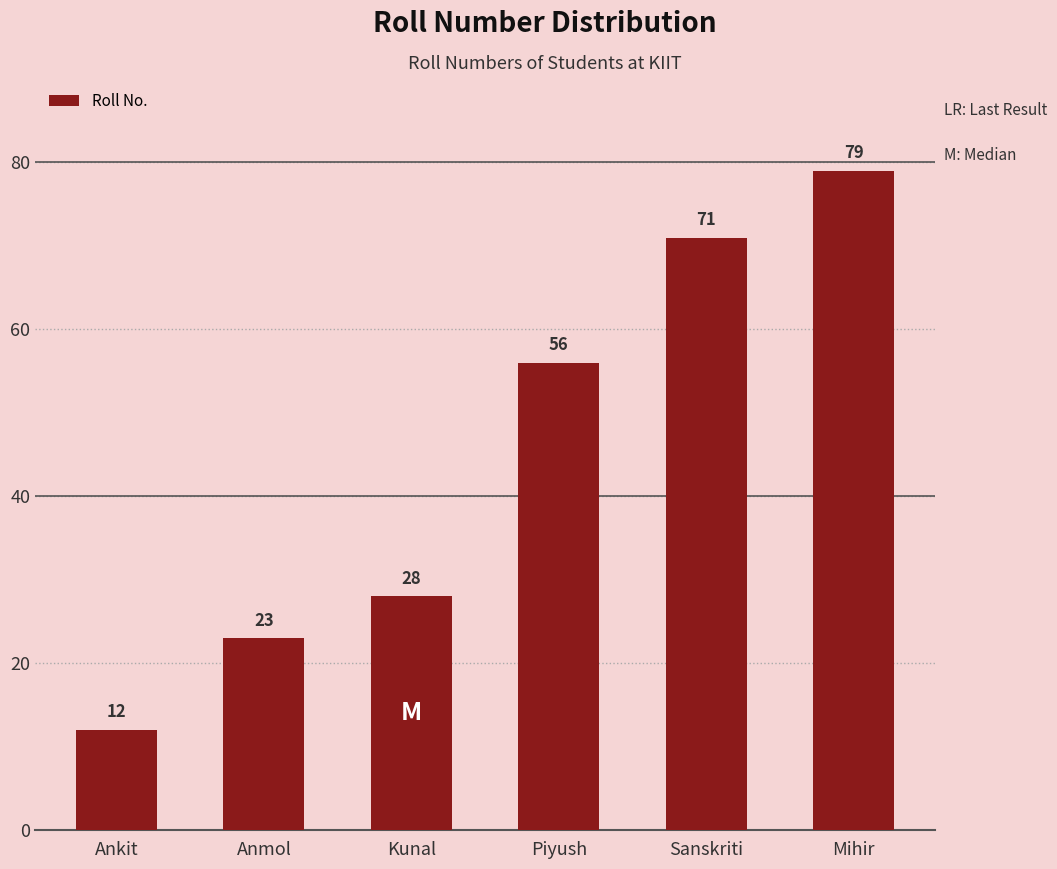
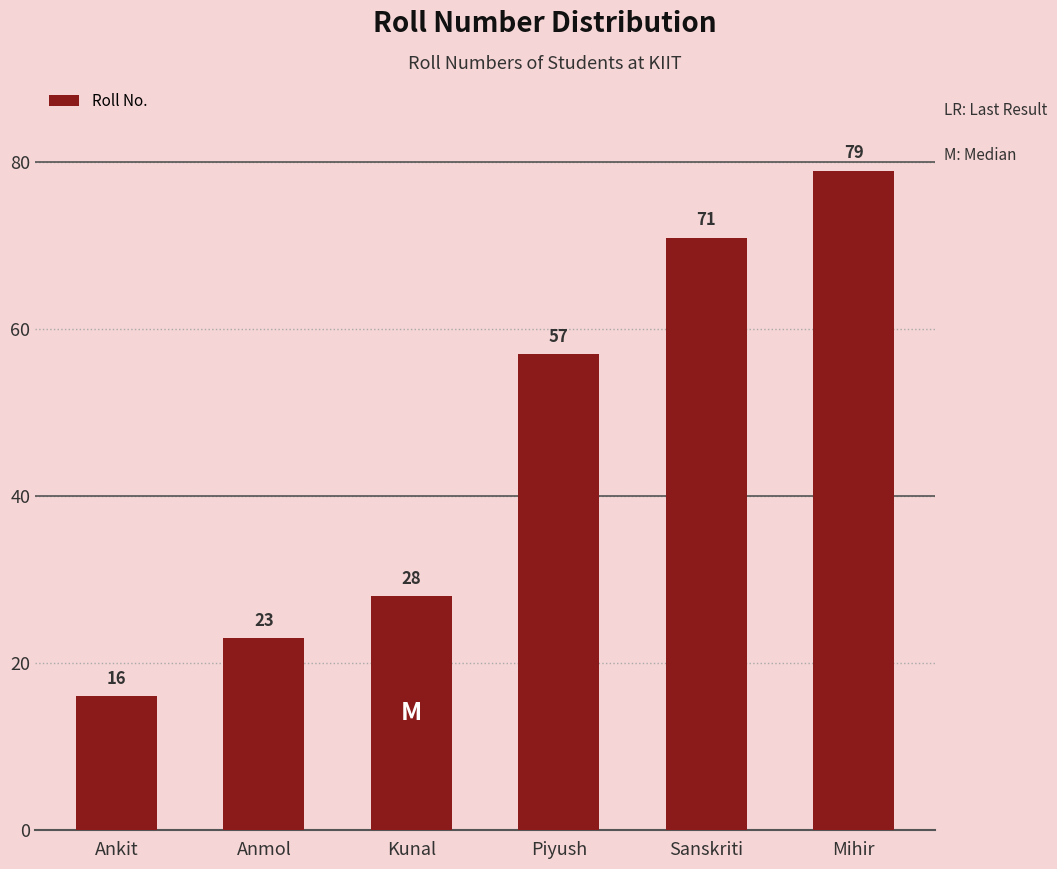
  {
-   "Ankit": 12,
+   "Ankit": 16,
    "Anmol": 23,
    "Kunal": 28,
-   "Piyush": 56,
+   "Piyush": 57,
    "Sanskriti": 71,
    "Mihir": 79
  }
